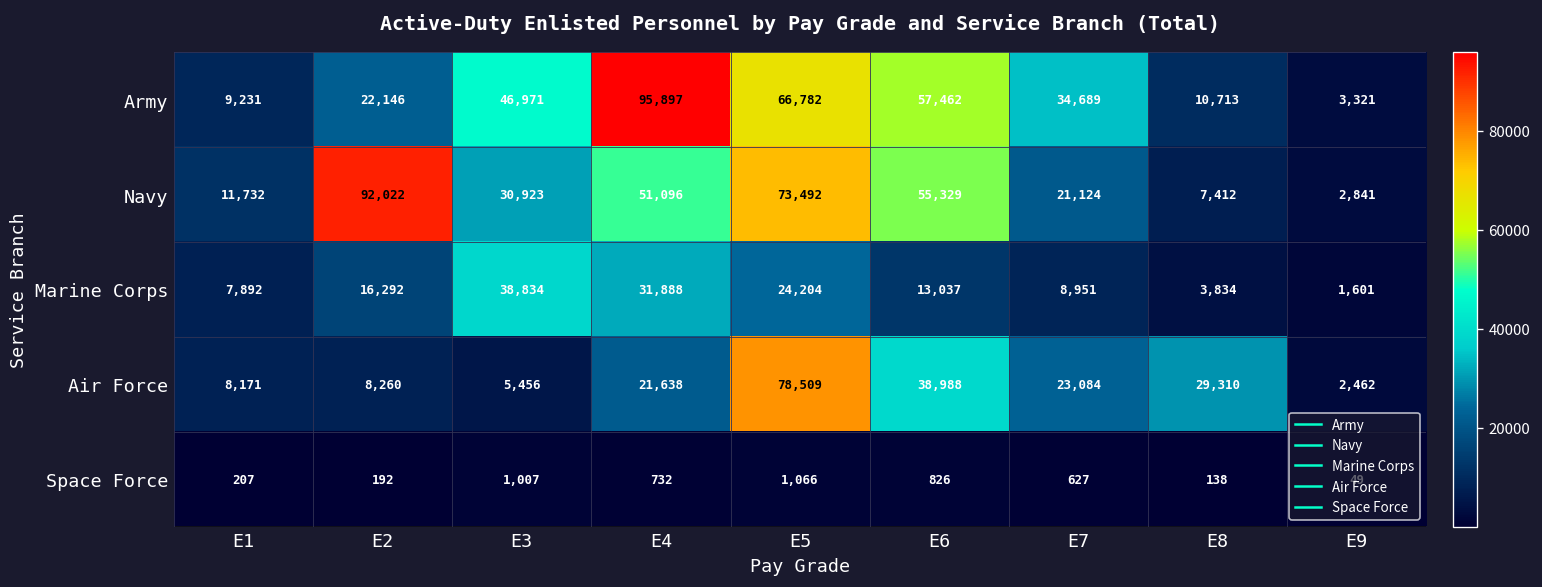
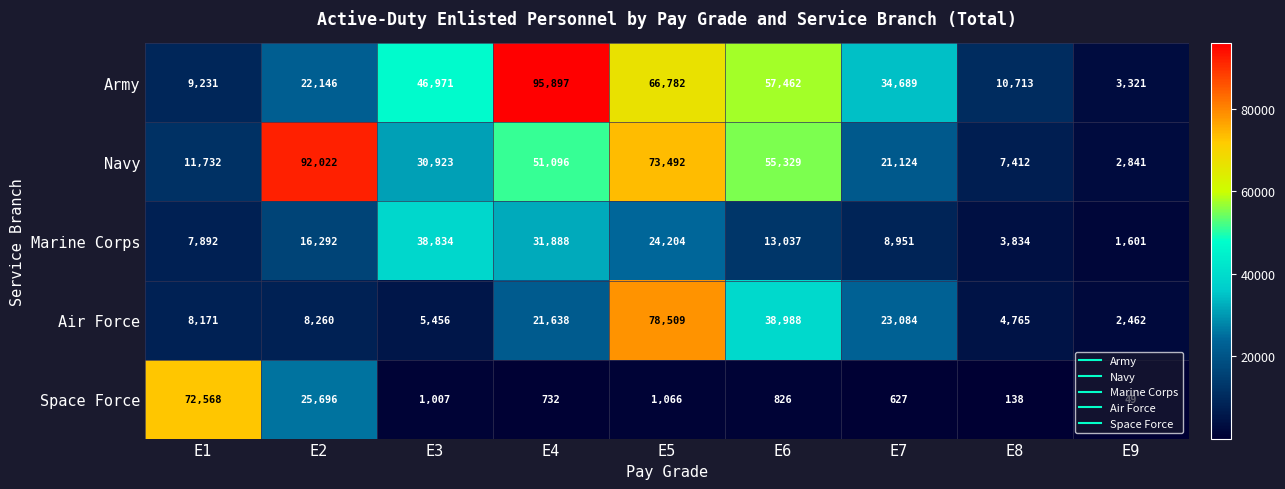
  {
    "Army": {
      "E1": "9,231",
      "E2": "22,146",
      "E3": "46,971",
      "E4": "95,897",
      "E5": "66,782",
      "E6": "57,462",
      "E7": "34,689",
      "E8": "10,713",
      "E9": "3,321"
    },
    "Navy": {
      "E1": "11,732",
      "E2": "92,022",
      "E3": "30,923",
      "E4": "51,096",
      "E5": "73,492",
      "E6": "55,329",
      "E7": "21,124",
      "E8": "7,412",
      "E9": "2,841"
    },
    "Marine Corps": {
      "E1": "7,892",
      "E2": "16,292",
      "E3": "38,834",
      "E4": "31,888",
      "E5": "24,204",
      "E6": "13,037",
      "E7": "8,951",
      "E8": "3,834",
      "E9": "1,601"
    },
    "Air Force": {
      "E1": "8,171",
      "E2": "8,260",
      "E3": "5,456",
      "E4": "21,638",
      "E5": "78,509",
      "E6": "38,988",
      "E7": "23,084",
-     "E8": "29,310",
+     "E8": "4,765",
      "E9": "2,462"
    },
    "Space Force": {
-     "E1": "207",
-     "E2": "192",
+     "E1": "72,568",
+     "E2": "25,696",
      "E3": "1,007",
      "E4": "732",
      "E5": "1,066",
      "E6": "826",
      "E7": "627",
      "E8": "138"
    }
  }
